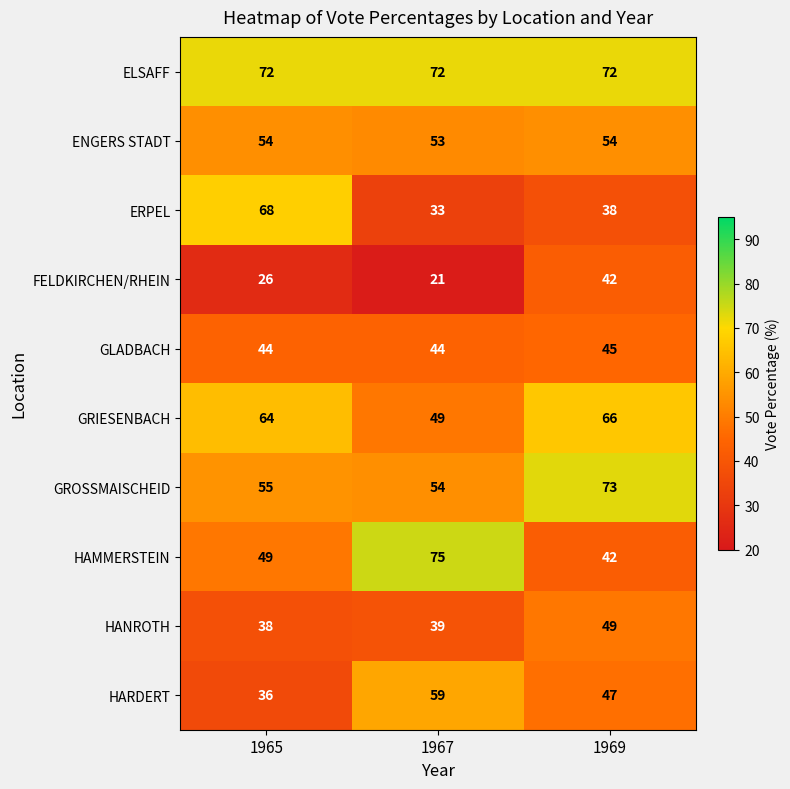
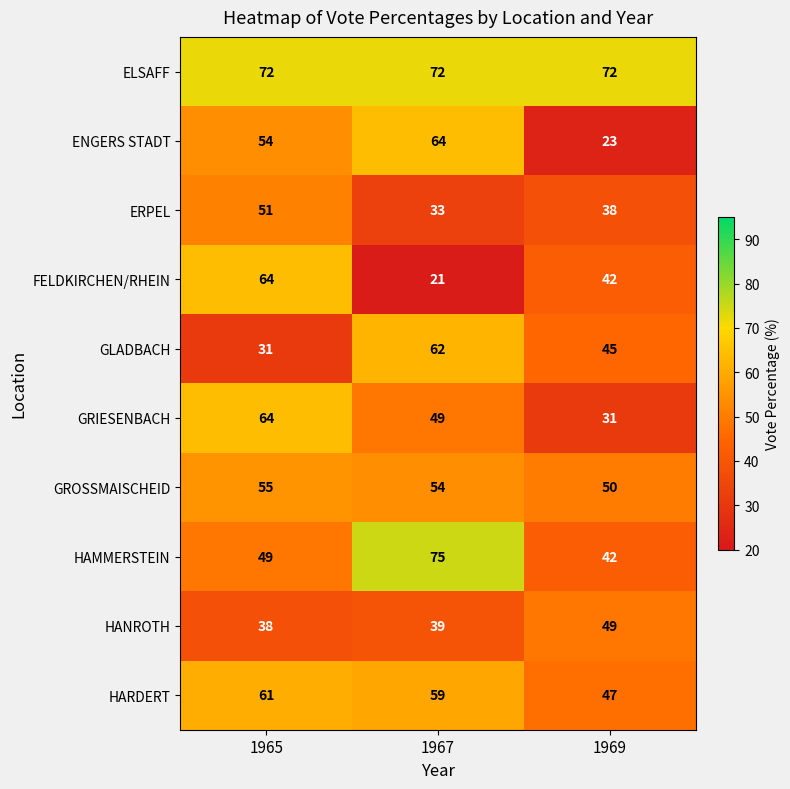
  {
    "ELSAFF": {
      "1965": 72,
      "1967": 72,
      "1969": 72
    },
    "ENGERS STADT": {
      "1965": 54,
-     "1967": 53,
-     "1969": 54
+     "1967": 64,
+     "1969": 23
    },
    "ERPEL": {
-     "1965": 68,
+     "1965": 51,
      "1967": 33,
      "1969": 38
    },
    "FELDKIRCHEN/RHEIN": {
-     "1965": 26,
+     "1965": 64,
      "1967": 21,
      "1969": 42
    },
    "GLADBACH": {
-     "1965": 44,
-     "1967": 44,
+     "1965": 31,
+     "1967": 62,
      "1969": 45
    },
    "GRIESENBACH": {
      "1965": 64,
      "1967": 49,
-     "1969": 66
+     "1969": 31
    },
    "GROSSMAISCHEID": {
      "1965": 55,
      "1967": 54,
-     "1969": 73
+     "1969": 50
    },
    "HAMMERSTEIN": {
      "1965": 49,
      "1967": 75,
      "1969": 42
    },
    "HANROTH": {
      "1965": 38,
      "1967": 39,
      "1969": 49
    },
    "HARDERT": {
-     "1965": 36,
+     "1965": 61,
      "1967": 59,
      "1969": 47
    }
  }
